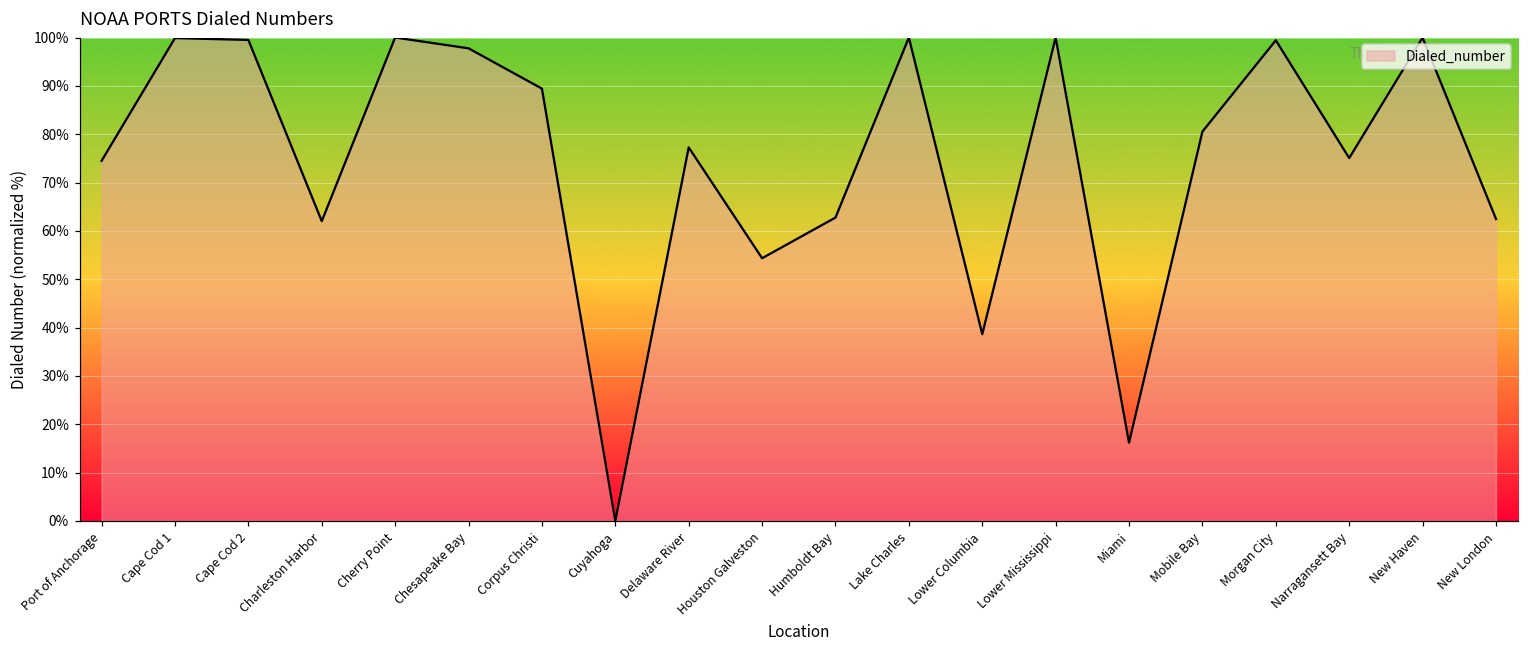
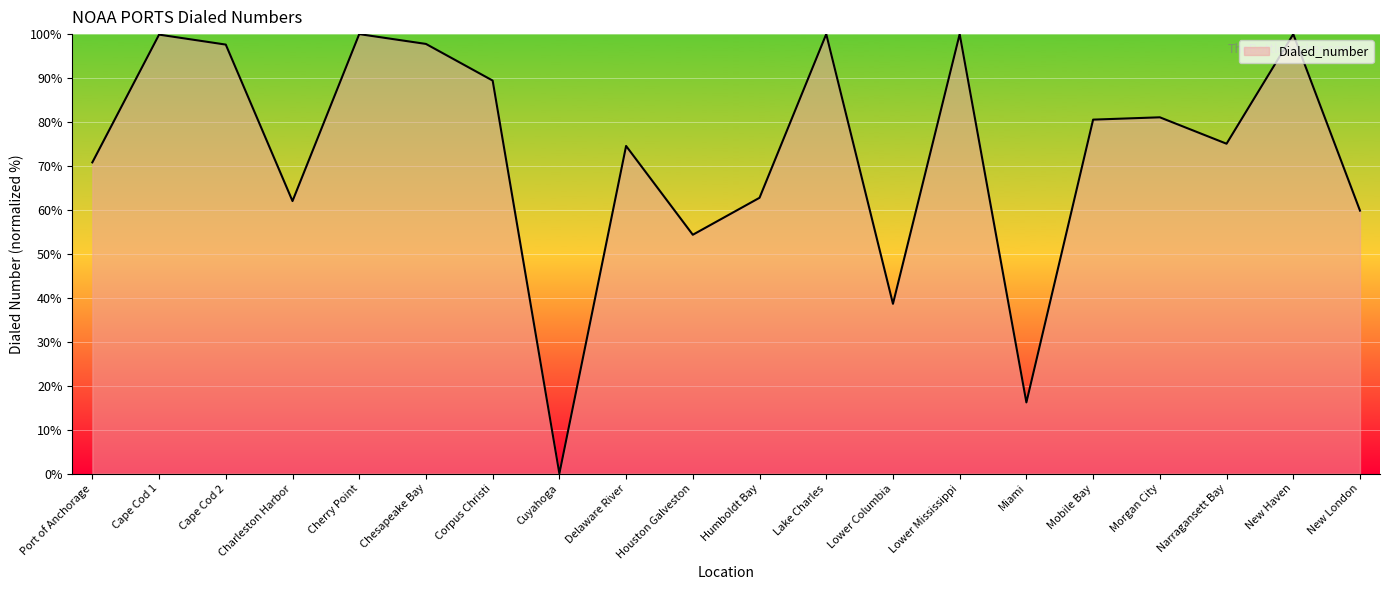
  {
-   "Port of Anchorage": "74%",
+   "Port of Anchorage": "71%",
    "Cape Cod 1": "100%",
-   "Cape Cod 2": "100%",
+   "Cape Cod 2": "98%",
    "Charleston Harbor": "62%",
    "Cherry Point": "100%",
    "Chesapeake Bay": "98%",
    "Corpus Christi": "89%",
    "Cuyahoga": "0%",
-   "Delaware River": "77%",
+   "Delaware River": "75%",
    "Houston Galveston": "54%",
    "Humboldt Bay": "63%",
    "Lake Charles": "100%",
    "Lower Columbia": "39%",
    "Lower Mississippi": "100%",
    "Miami": "16%",
    "Mobile Bay": "81%",
-   "Morgan City": "99%",
+   "Morgan City": "81%",
    "Narragansett Bay": "75%",
    "New Haven": "100%",
-   "New London": "62%"
+   "New London": "60%"
  }
